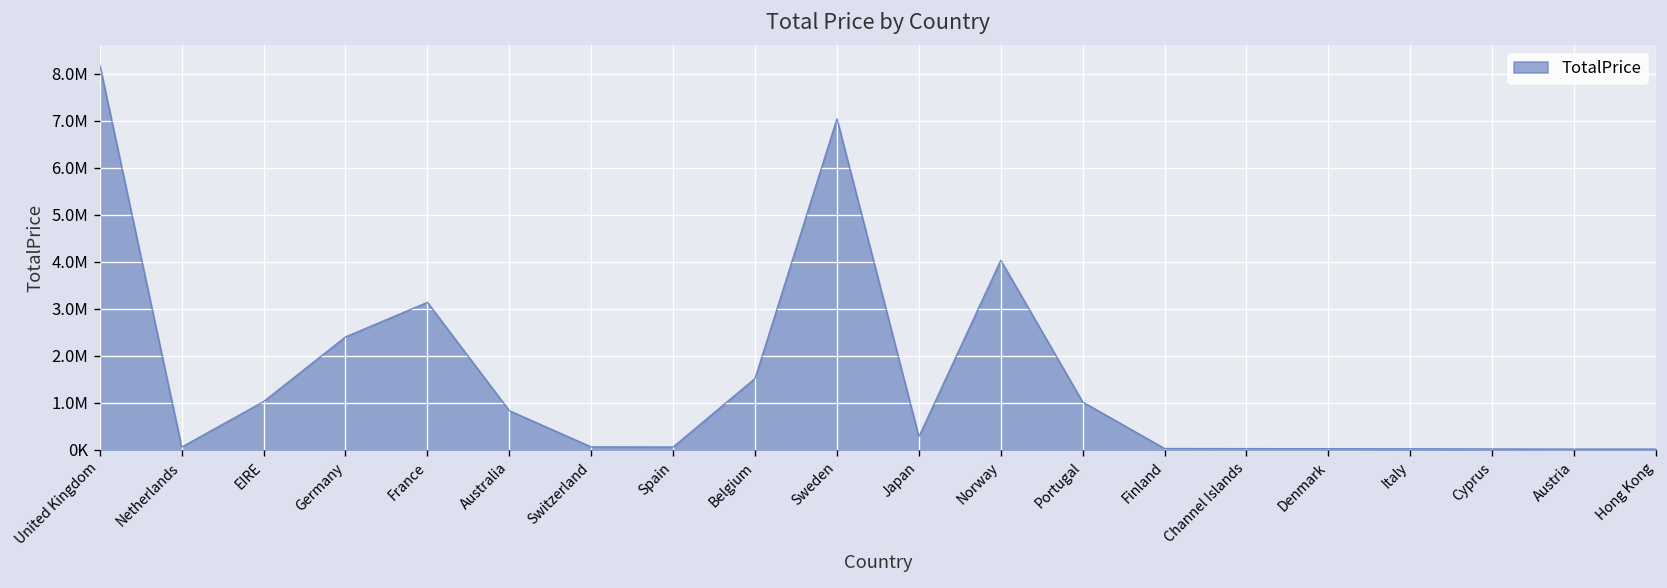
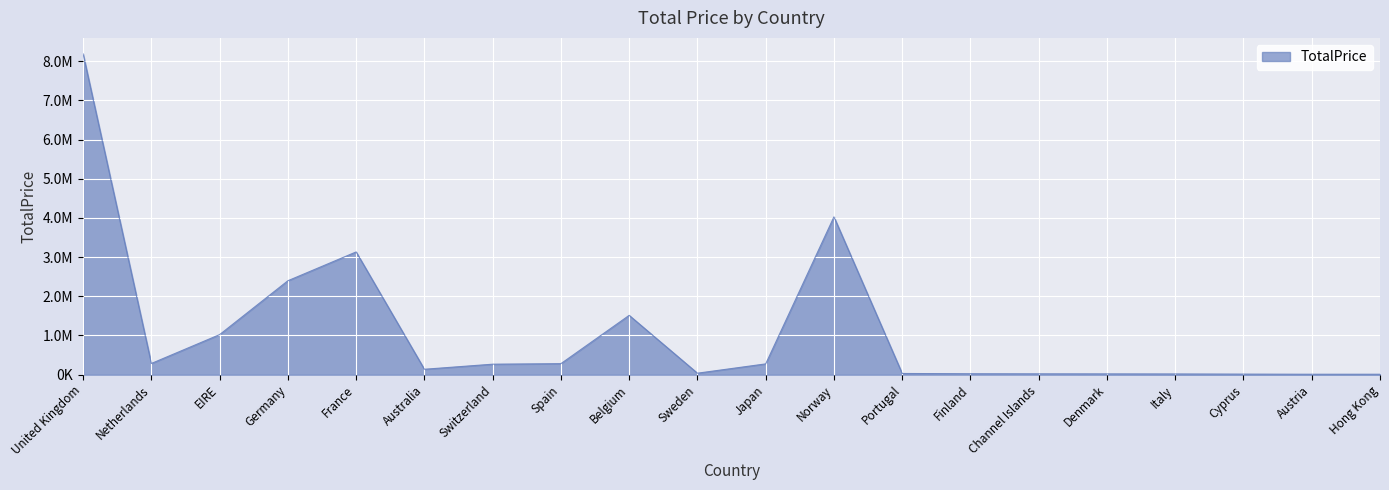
  {
    "United Kingdom": 8200000,
-   "Netherlands": 100000,
+   "Netherlands": 300000,
    "EIRE": 1000000,
    "Germany": 2400000,
    "France": 3100000,
-   "Australia": 800000,
-   "Switzerland": 100000,
-   "Spain": 100000,
+   "Australia": 100000,
+   "Switzerland": 300000,
+   "Spain": 300000,
    "Belgium": 1500000,
-   "Sweden": 7000000,
+   "Sweden": 0,
    "Japan": 300000,
    "Norway": 4000000,
-   "Portugal": 1000000,
+   "Portugal": 0,
    "Finland": 0,
    "Channel Islands": 0,
    "Denmark": 0,
    "Italy": 0,
    "Cyprus": 0,
    "Austria": 0,
    "Hong Kong": 0
  }
